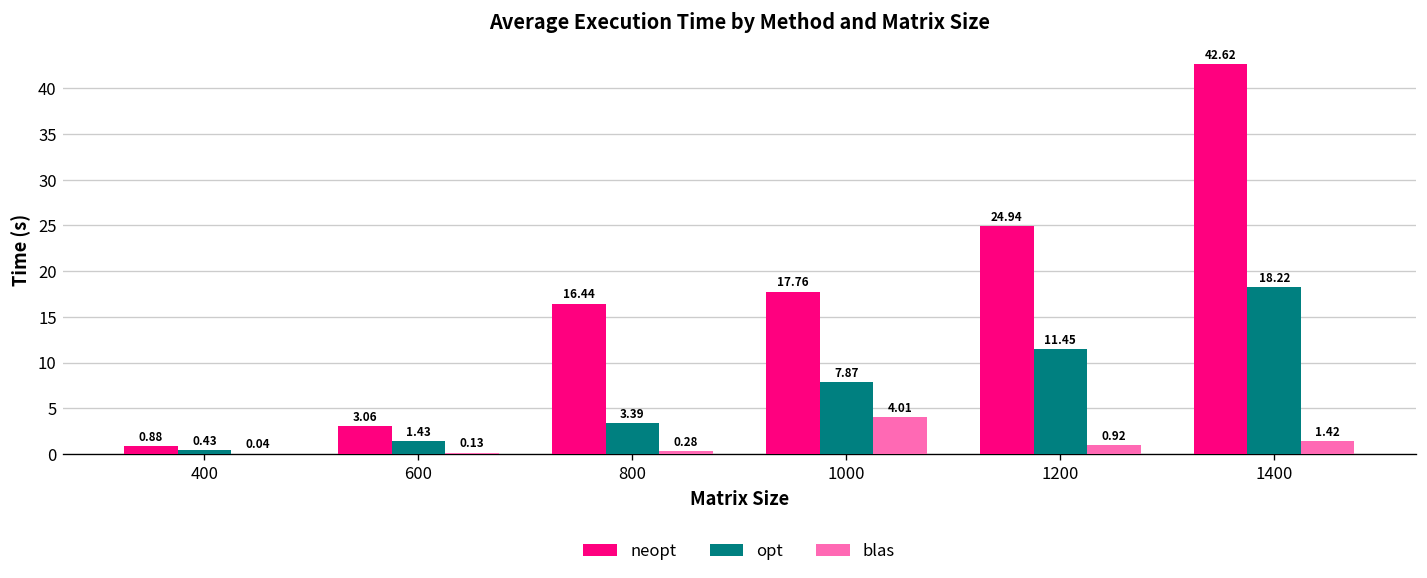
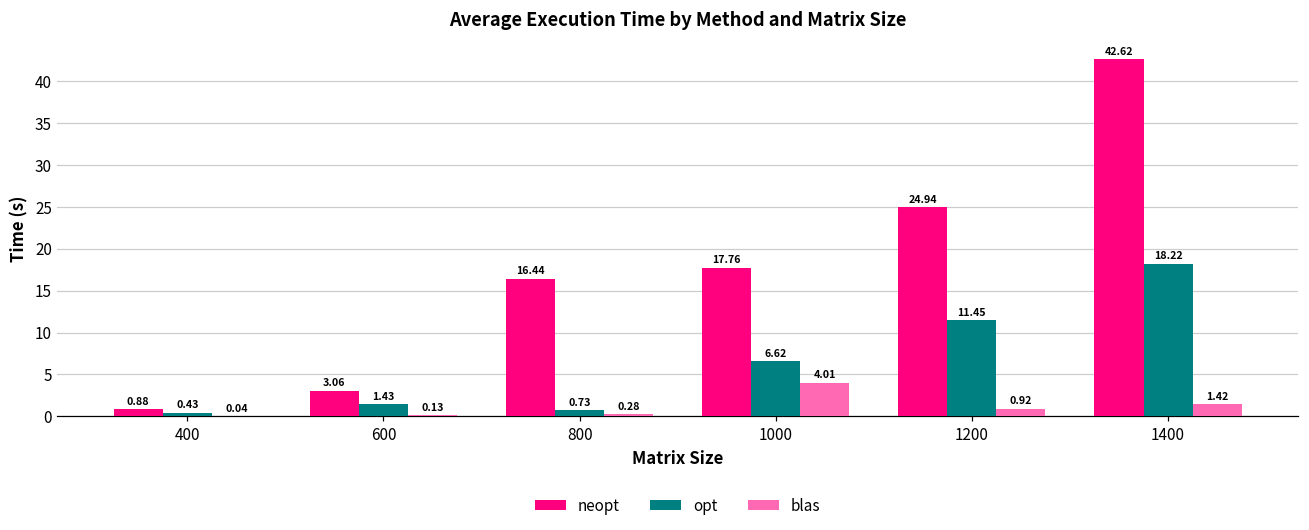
  {
    "neopt": {
      "400": 0.88,
      "600": 3.06,
      "800": 16.44,
      "1000": 17.76,
      "1200": 24.94,
      "1400": 42.62
    },
    "opt": {
      "400": 0.43,
      "600": 1.43,
-     "800": 3.39,
-     "1000": 7.87,
+     "800": 0.73,
+     "1000": 6.62,
      "1200": 11.45,
      "1400": 18.22
    },
    "blas": {
      "400": 0.04,
      "600": 0.13,
      "800": 0.28,
      "1000": 4.01,
      "1200": 0.92,
      "1400": 1.42
    }
  }
